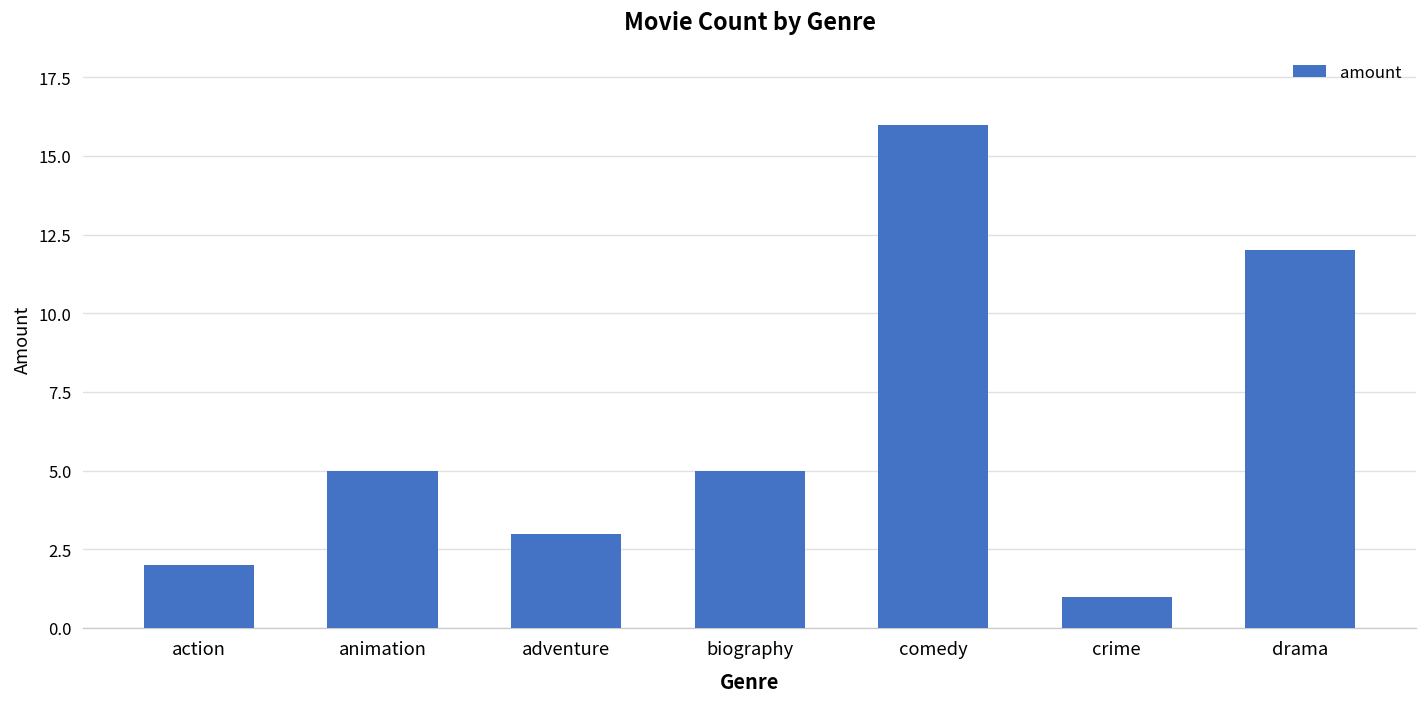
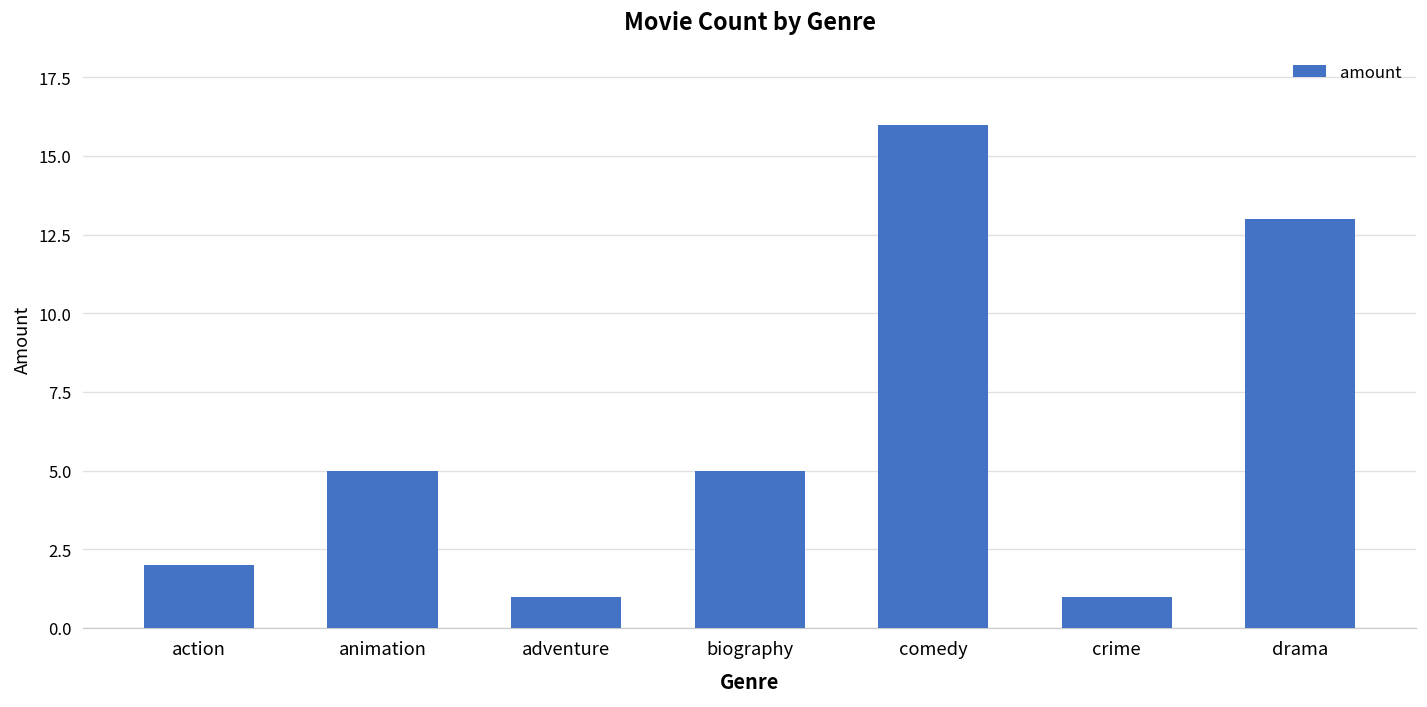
  {
    "action": 2,
    "animation": 5,
-   "adventure": 3,
+   "adventure": 1,
    "biography": 5,
    "comedy": 16,
    "crime": 1,
-   "drama": 12
+   "drama": 13
  }
